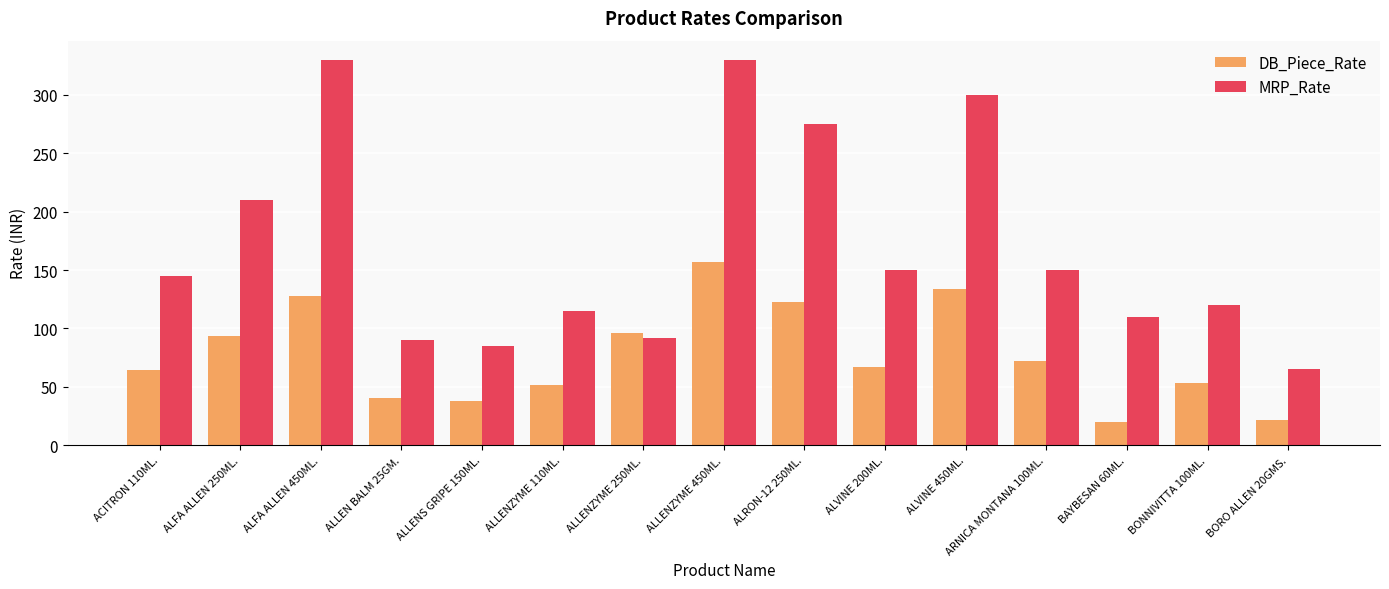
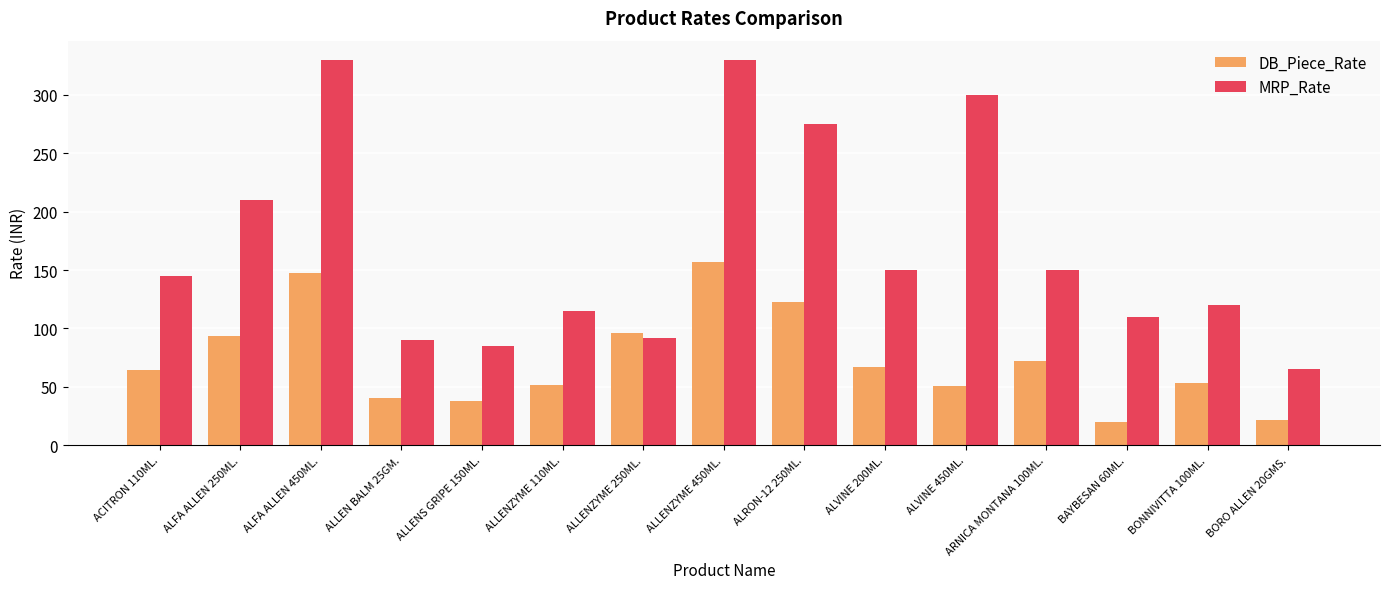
  {
    "DB_Piece_Rate": {
      "ACITRON 110ML.": 65,
      "ALFA ALLEN 250ML.": 94,
-     "ALFA ALLEN 450ML.": 128,
+     "ALFA ALLEN 450ML.": 147,
      "ALLEN BALM 25GM.": 40,
      "ALLENS GRIPE 150ML.": 38,
      "ALLENZYME 110ML.": 51,
      "ALLENZYME 250ML.": 96,
      "ALLENZYME 450ML.": 157,
      "ALRON-12 250ML.": 123,
      "ALVINE 200ML.": 67,
-     "ALVINE 450ML.": 134,
+     "ALVINE 450ML.": 51,
      "ARNICA MONTANA 100ML.": 72,
      "BAYBESAN 60ML.": 20,
      "BONNIVITTA 100ML.": 54,
      "BORO ALLEN 20GMS.": 22
    },
    "MRP_Rate": {
      "ACITRON 110ML.": 145,
      "ALFA ALLEN 250ML.": 210,
      "ALFA ALLEN 450ML.": 330,
      "ALLEN BALM 25GM.": 90,
      "ALLENS GRIPE 150ML.": 85,
      "ALLENZYME 110ML.": 115,
      "ALLENZYME 250ML.": 92,
      "ALLENZYME 450ML.": 330,
      "ALRON-12 250ML.": 275,
      "ALVINE 200ML.": 150,
      "ALVINE 450ML.": 300,
      "ARNICA MONTANA 100ML.": 150,
      "BAYBESAN 60ML.": 110,
      "BONNIVITTA 100ML.": 120,
      "BORO ALLEN 20GMS.": 65
    }
  }
